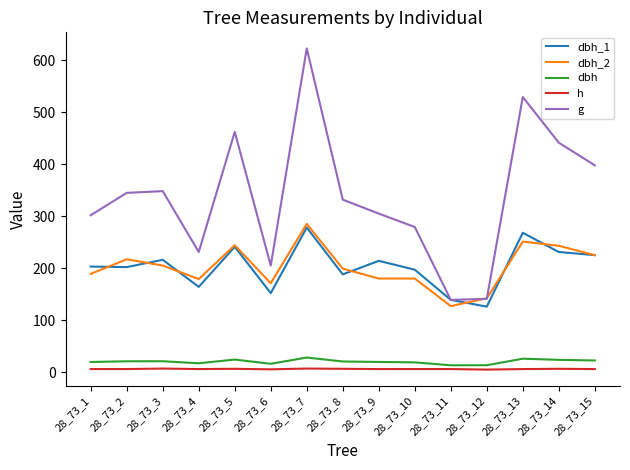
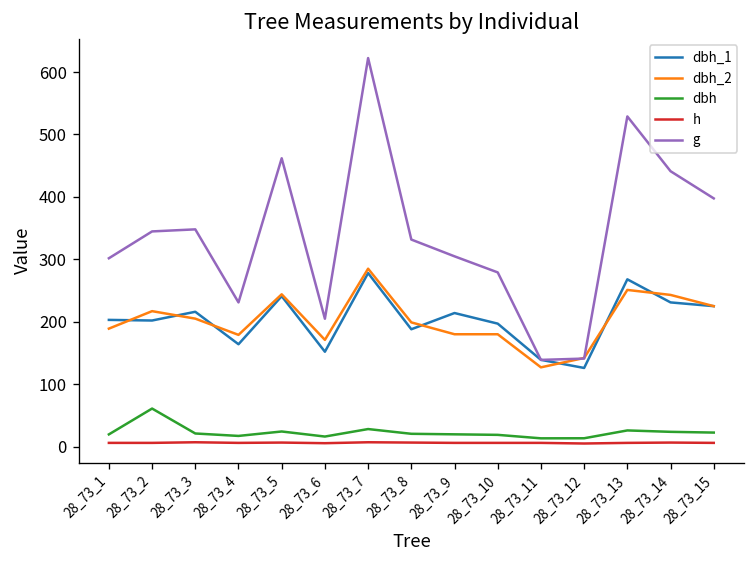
  {
    "dbh_1": {
      "28_73_1": 200,
      "28_73_2": 200,
      "28_73_3": 220,
      "28_73_4": 160,
      "28_73_6": 150,
      "28_73_7": 280,
      "28_73_8": 190,
      "28_73_9": 210,
      "28_73_10": 200,
      "28_73_12": 130,
      "28_73_13": 270,
      "28_73_14": 230
    },
    "dbh_2": {
      "28_73_1": 190,
      "28_73_2": 220,
      "28_73_3": 210,
      "28_73_4": 180,
      "28_73_6": 170,
      "28_73_7": 290,
      "28_73_8": 200,
      "28_73_9": 180,
      "28_73_10": 180,
      "28_73_11": 130,
      "28_73_13": 250,
      "28_73_14": 240
    },
    "dbh": {
      "28_73_1": 20,
-     "28_73_2": 20,
+     "28_73_2": 60,
      "28_73_3": 20,
      "28_73_4": 20,
      "28_73_5": 20,
      "28_73_6": 20,
      "28_73_7": 30,
      "28_73_8": 20,
      "28_73_9": 20,
      "28_73_10": 20,
      "28_73_11": 10,
      "28_73_12": 10,
      "28_73_13": 30,
      "28_73_14": 20,
      "28_73_15": 20
    },
    "h": {
      "28_73_1": 10,
      "28_73_2": 10,
      "28_73_3": 10,
      "28_73_4": 10,
      "28_73_5": 10,
      "28_73_6": 10,
      "28_73_7": 10,
      "28_73_8": 10,
      "28_73_9": 10,
      "28_73_10": 10,
      "28_73_11": 10,
      "28_73_12": 10,
      "28_73_13": 10,
      "28_73_14": 10,
      "28_73_15": 10
    },
    "g": {
      "28_73_1": 300,
      "28_73_2": 340,
      "28_73_3": 350,
      "28_73_4": 230,
      "28_73_5": 460,
      "28_73_6": 200,
      "28_73_7": 620,
      "28_73_8": 330,
      "28_73_9": 300,
      "28_73_10": 280,
      "28_73_13": 530,
      "28_73_14": 440,
      "28_73_15": 400
    }
  }
